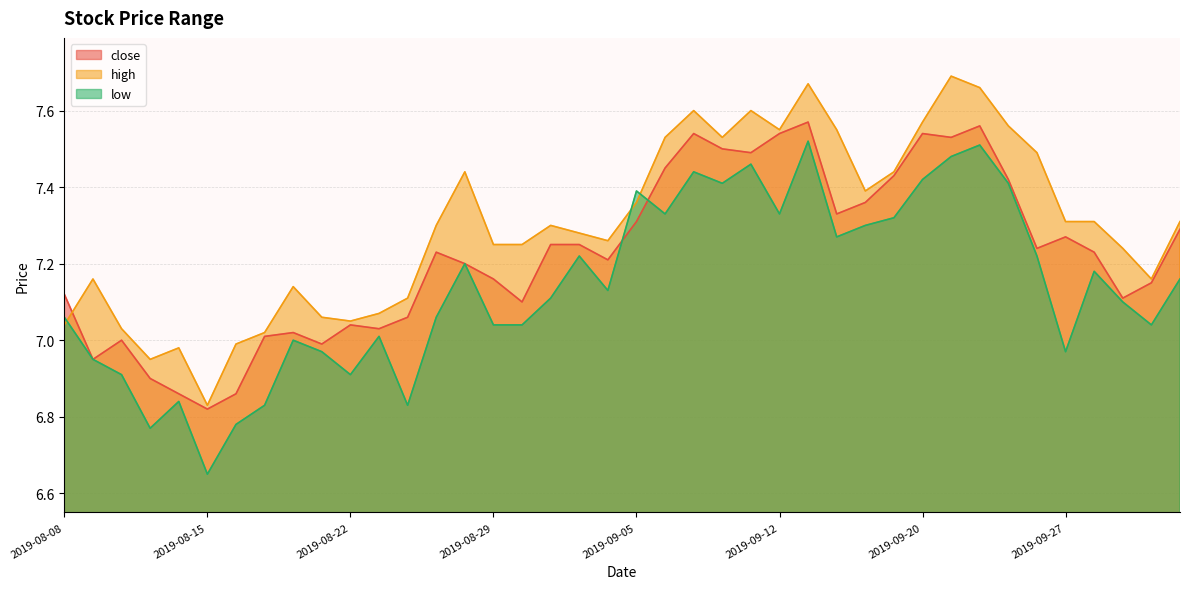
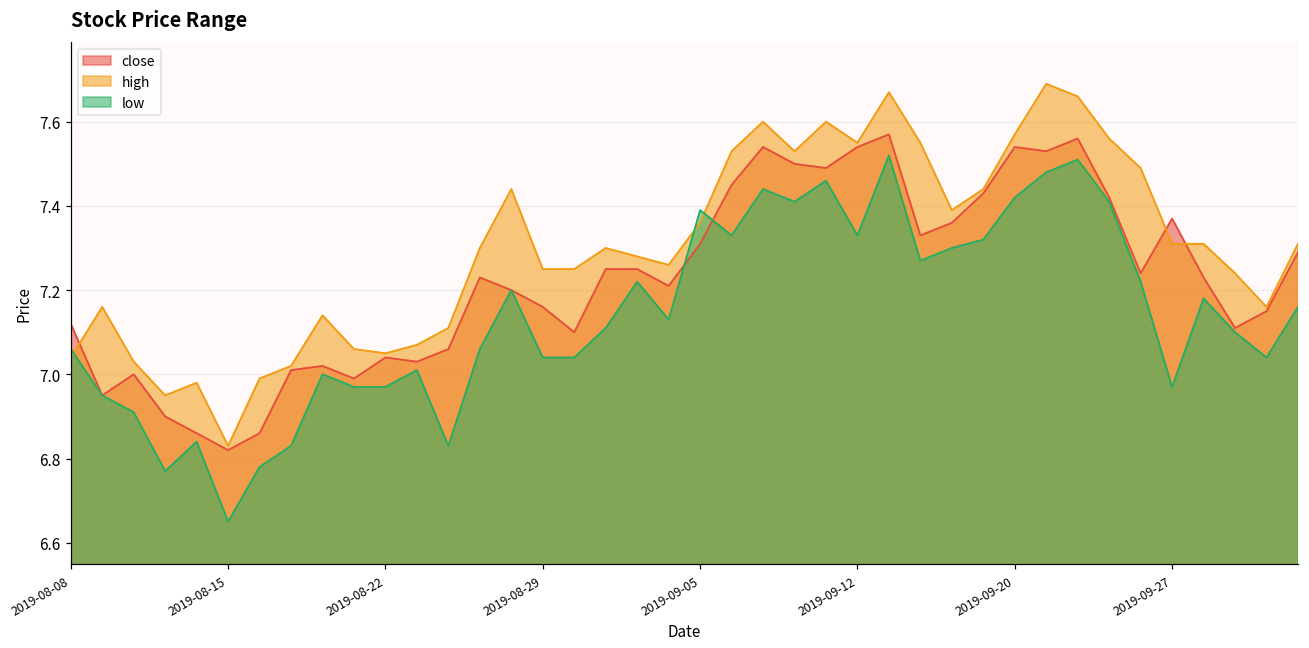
  {
    "close": {
      "2019-08-08": 7.12,
      "2019-08-15": 6.82,
      "2019-08-22": 7.04,
      "2019-08-29": 7.16,
      "2019-09-05": 7.31,
      "2019-09-12": 7.54,
      "2019-09-20": 7.54,
-     "2019-09-27": 7.27
+     "2019-09-27": 7.37
    },
    "high": {
      "2019-08-08": 7.04,
      "2019-08-15": 6.83,
      "2019-08-22": 7.05,
      "2019-08-29": 7.25,
      "2019-09-05": 7.36,
      "2019-09-12": 7.55,
      "2019-09-20": 7.57,
      "2019-09-27": 7.31
    },
    "low": {
      "2019-08-08": 7.06,
      "2019-08-15": 6.65,
-     "2019-08-22": 6.91,
+     "2019-08-22": 6.97,
      "2019-08-29": 7.04,
      "2019-09-05": 7.39,
      "2019-09-12": 7.33,
      "2019-09-20": 7.42,
      "2019-09-27": 6.97
    }
  }
